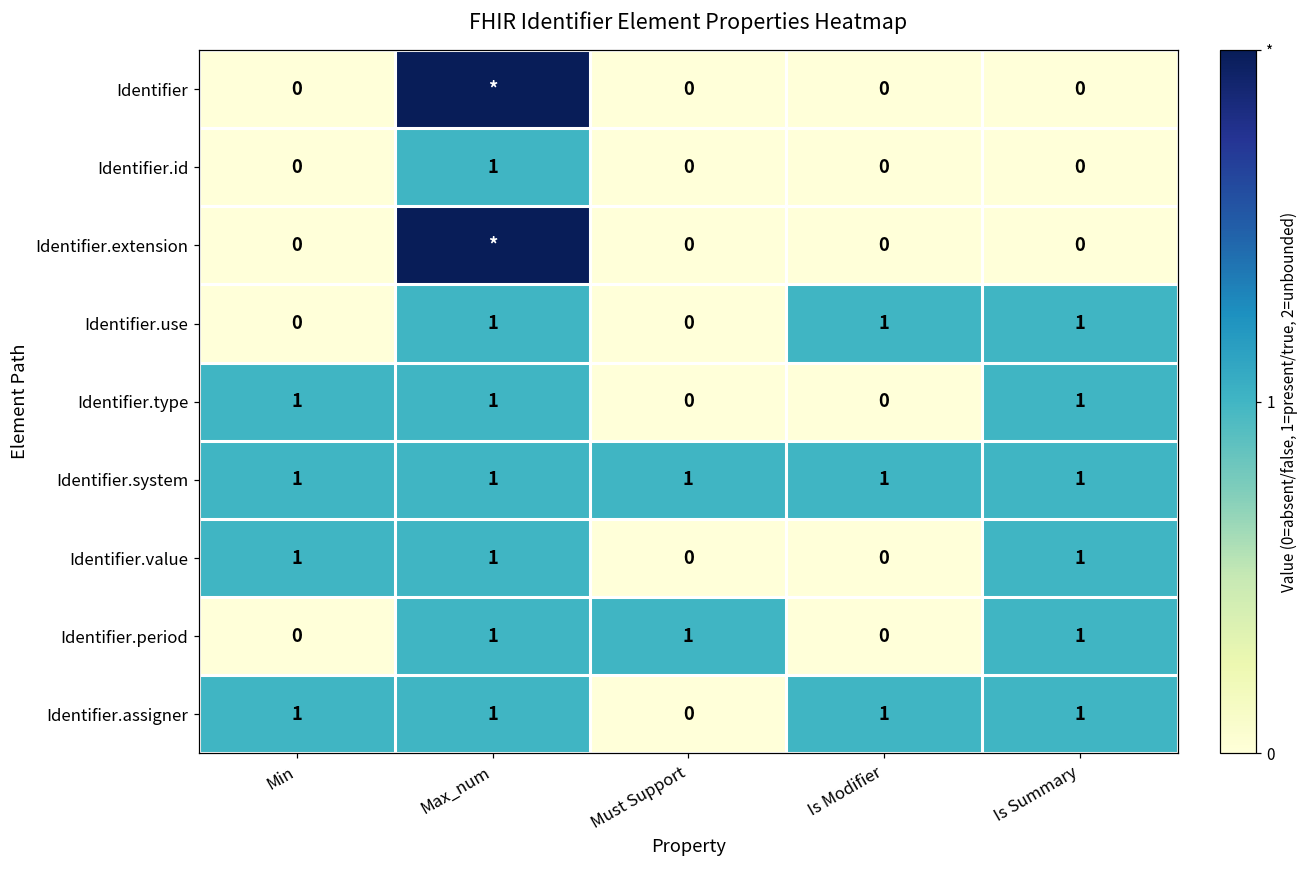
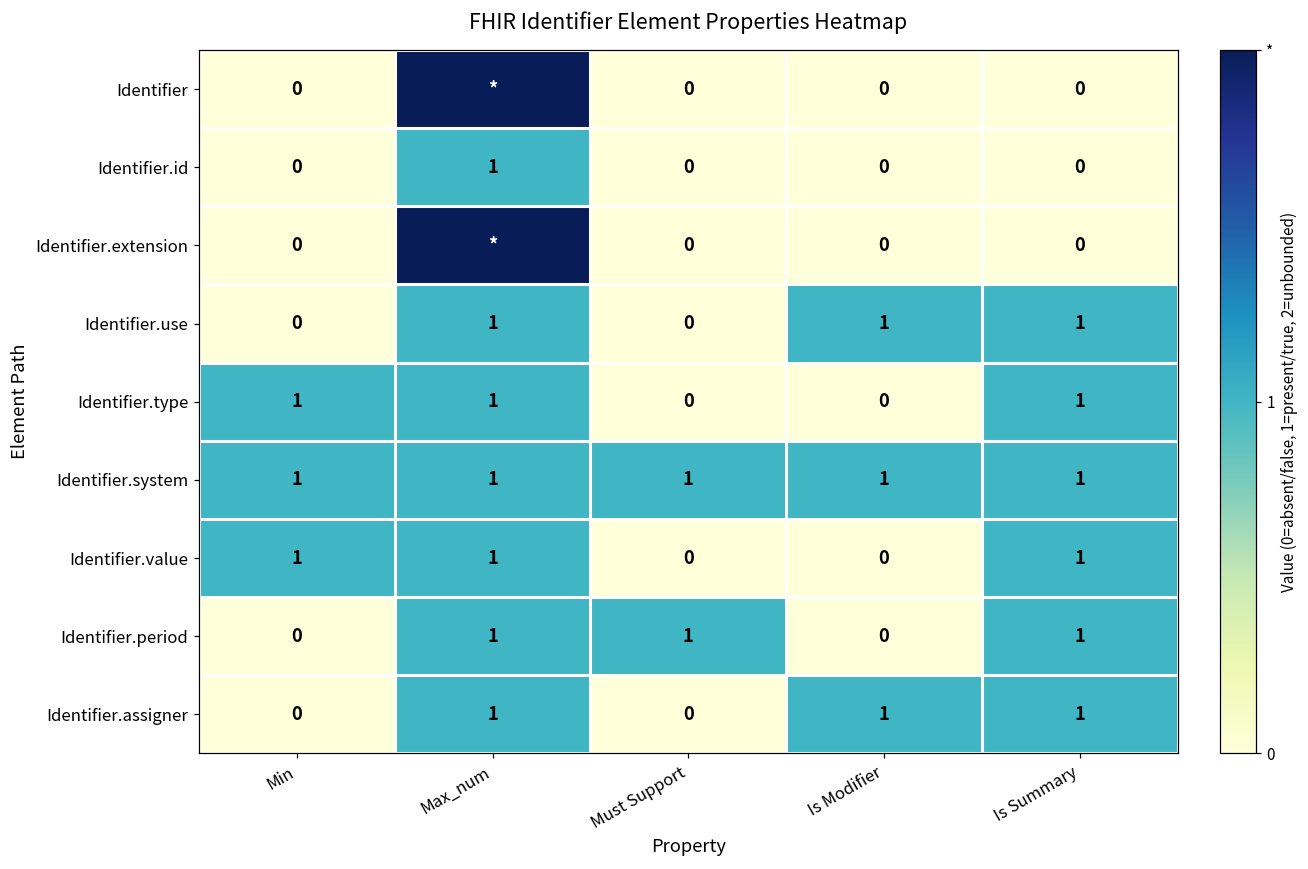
  {
    "Identifier": {
      "Min": 0,
      "Must Support": 0,
      "Is Modifier": 0,
      "Is Summary": 0
    },
    "Identifier.id": {
      "Min": 0,
      "Max_num": 1,
      "Must Support": 0,
      "Is Modifier": 0,
      "Is Summary": 0
    },
    "Identifier.extension": {
      "Min": 0,
      "Must Support": 0,
      "Is Modifier": 0,
      "Is Summary": 0
    },
    "Identifier.use": {
      "Min": 0,
      "Max_num": 1,
      "Must Support": 0,
      "Is Modifier": 1,
      "Is Summary": 1
    },
    "Identifier.type": {
      "Min": 1,
      "Max_num": 1,
      "Must Support": 0,
      "Is Modifier": 0,
      "Is Summary": 1
    },
    "Identifier.system": {
      "Min": 1,
      "Max_num": 1,
      "Must Support": 1,
      "Is Modifier": 1,
      "Is Summary": 1
    },
    "Identifier.value": {
      "Min": 1,
      "Max_num": 1,
      "Must Support": 0,
      "Is Modifier": 0,
      "Is Summary": 1
    },
    "Identifier.period": {
      "Min": 0,
      "Max_num": 1,
      "Must Support": 1,
      "Is Modifier": 0,
      "Is Summary": 1
    },
    "Identifier.assigner": {
-     "Min": 1,
+     "Min": 0,
      "Max_num": 1,
      "Must Support": 0,
      "Is Modifier": 1,
      "Is Summary": 1
    }
  }
